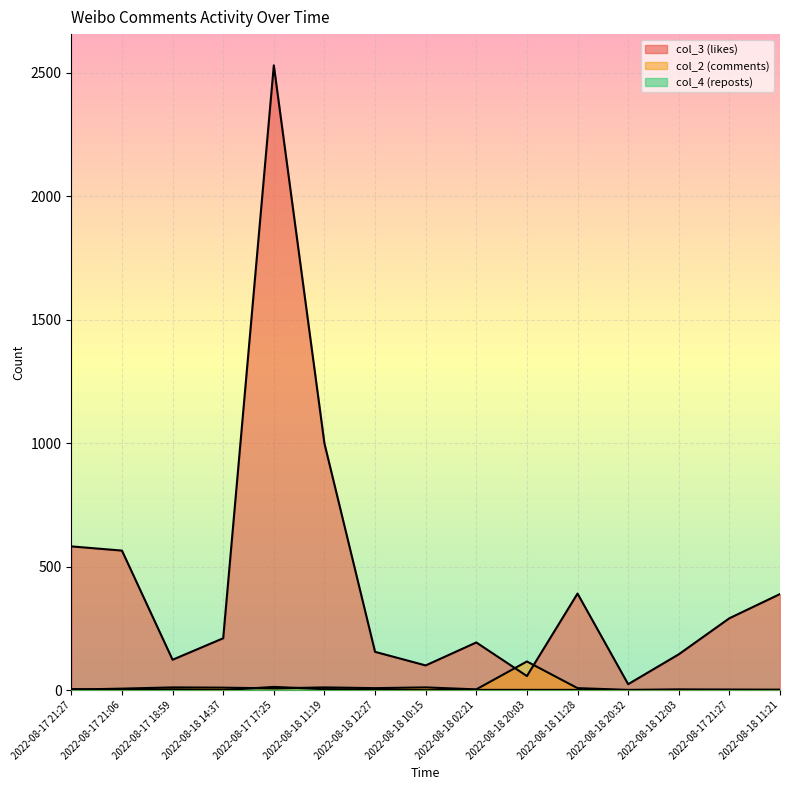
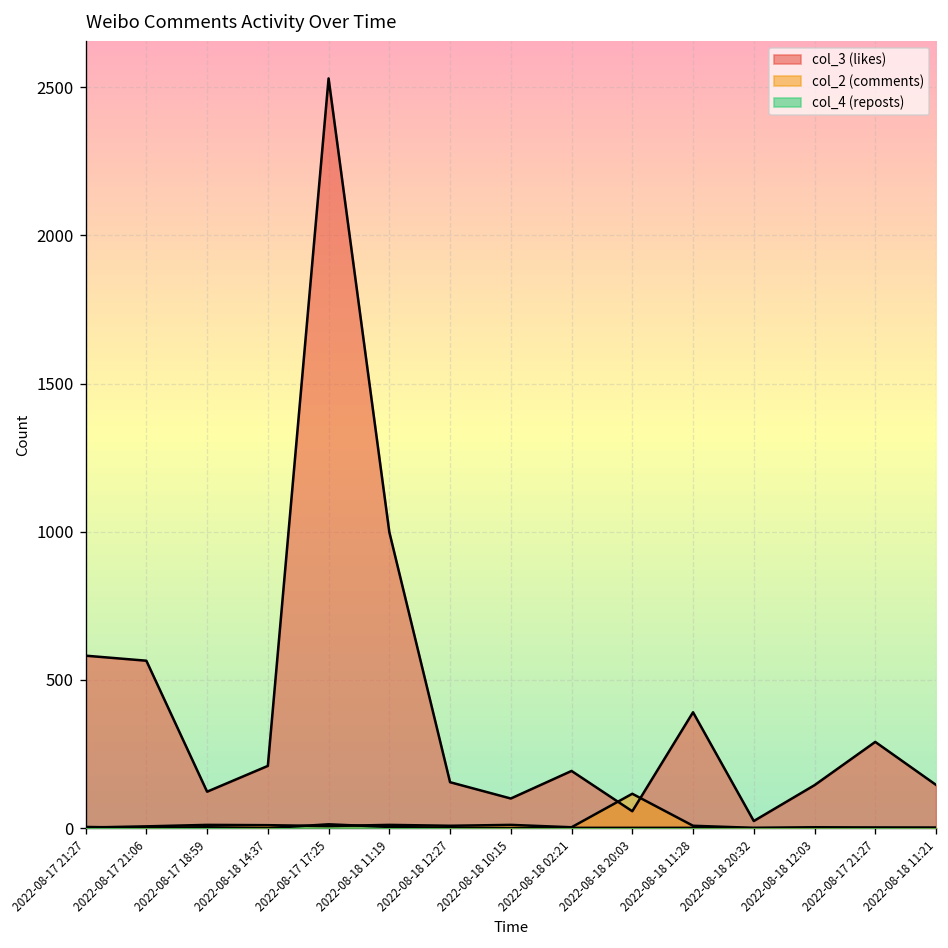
  {
    "col_3 (likes)": {
      "2022-08-17 21:06": 570,
      "2022-08-17 18:59": 120,
      "2022-08-18 14:37": 210,
      "2022-08-17 17:25": 2530,
      "2022-08-18 11:19": 1000,
      "2022-08-18 12:27": 160,
      "2022-08-18 10:15": 100,
      "2022-08-18 02:21": 190,
      "2022-08-18 20:03": 60,
      "2022-08-18 11:28": 390,
      "2022-08-18 20:32": 20,
      "2022-08-18 12:03": 150,
-     "2022-08-18 11:21": 390
+     "2022-08-18 11:21": 150
    },
    "col_2 (comments)": {
      "2022-08-18 10:15": 10,
      "2022-08-18 20:03": 120
    },
    "col_4 (reposts)": {
      "2022-08-18 10:15": 0,
      "2022-08-18 20:03": 0
    }
  }
